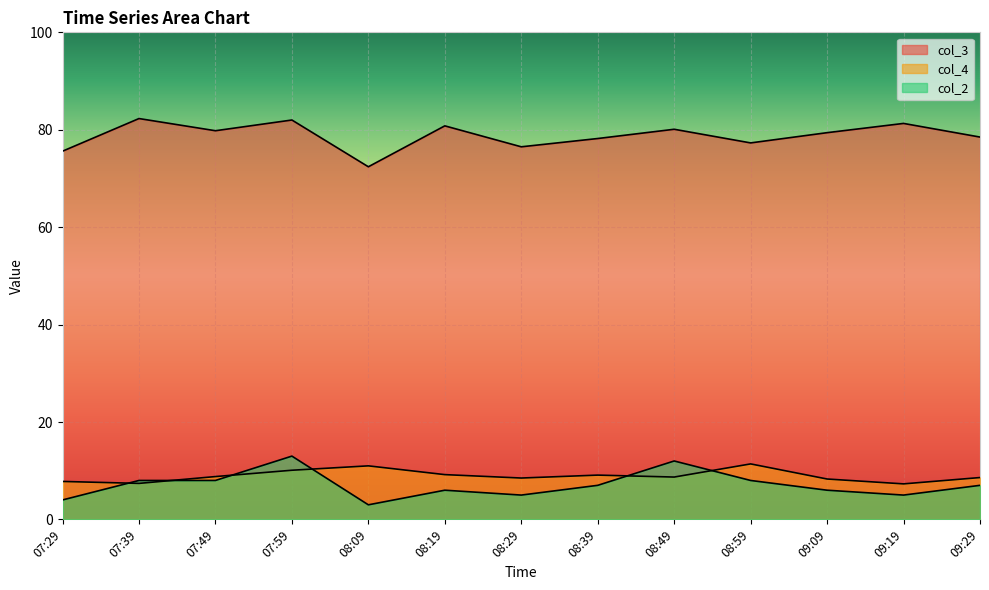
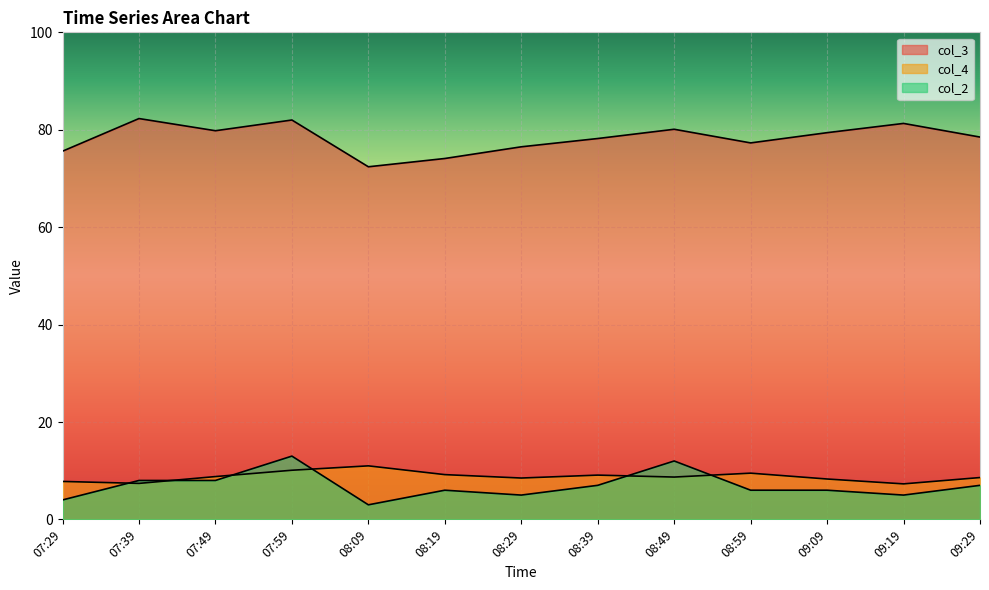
  {
    "col_3": {
      "07:29": 76,
      "07:39": 82,
      "07:49": 80,
      "07:59": 82,
      "08:09": 72,
-     "08:19": 81,
+     "08:19": 74,
      "08:29": 77,
      "08:39": 78,
      "08:49": 80,
      "08:59": 77,
      "09:09": 79,
      "09:19": 81,
      "09:29": 79
    },
    "col_4": {
      "07:29": 8,
      "07:39": 7,
      "07:49": 9,
      "07:59": 10,
      "08:09": 11,
      "08:19": 9,
      "08:29": 9,
      "08:39": 9,
      "08:49": 9,
-     "08:59": 11,
+     "08:59": 10,
      "09:09": 8,
      "09:19": 7,
      "09:29": 9
    },
    "col_2": {
      "07:29": 4,
      "07:39": 8,
      "07:49": 8,
      "07:59": 13,
      "08:09": 3,
      "08:19": 6,
      "08:29": 5,
      "08:39": 7,
      "08:49": 12,
-     "08:59": 8,
+     "08:59": 6,
      "09:09": 6,
      "09:19": 5,
      "09:29": 7
    }
  }
